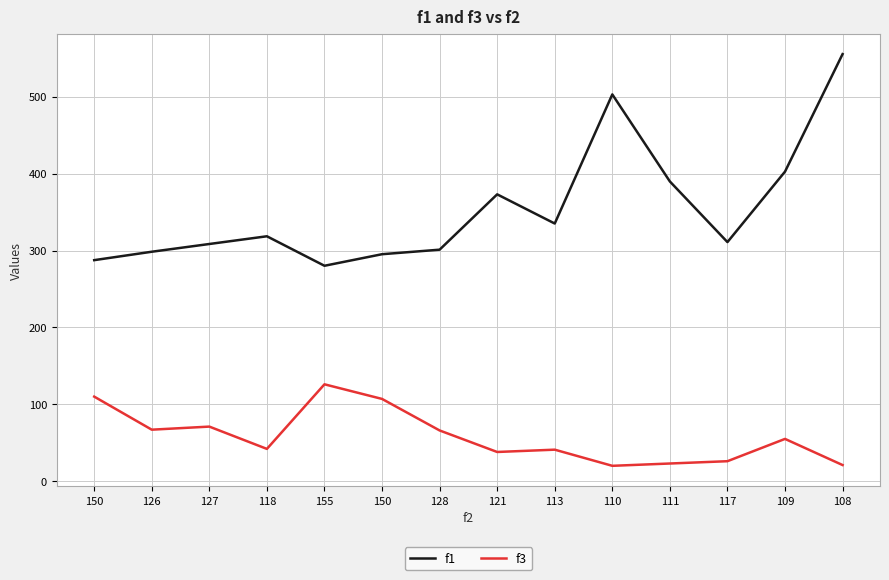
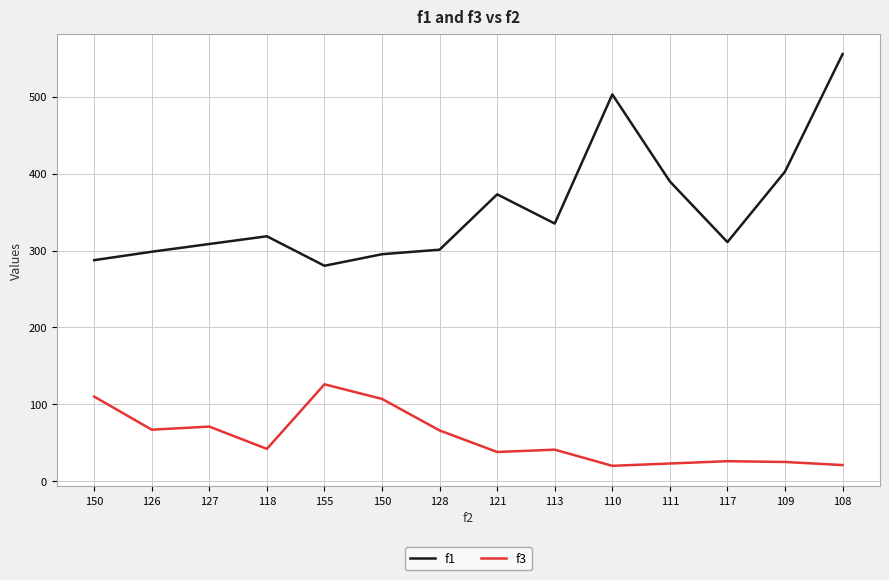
  {
    "f1": {
      "126": 300,
      "127": 310,
      "118": 320,
      "155": 280,
      "128": 300,
      "121": 370,
      "113": 340,
      "110": 500,
      "111": 390,
      "117": 310,
      "109": 400,
      "108": 560
    },
    "f3": {
      "126": 70,
      "127": 70,
      "118": 40,
      "155": 130,
      "128": 70,
      "121": 40,
      "113": 40,
      "110": 20,
      "111": 20,
      "117": 30,
-     "109": 60,
+     "109": 30,
      "108": 20
    }
  }
